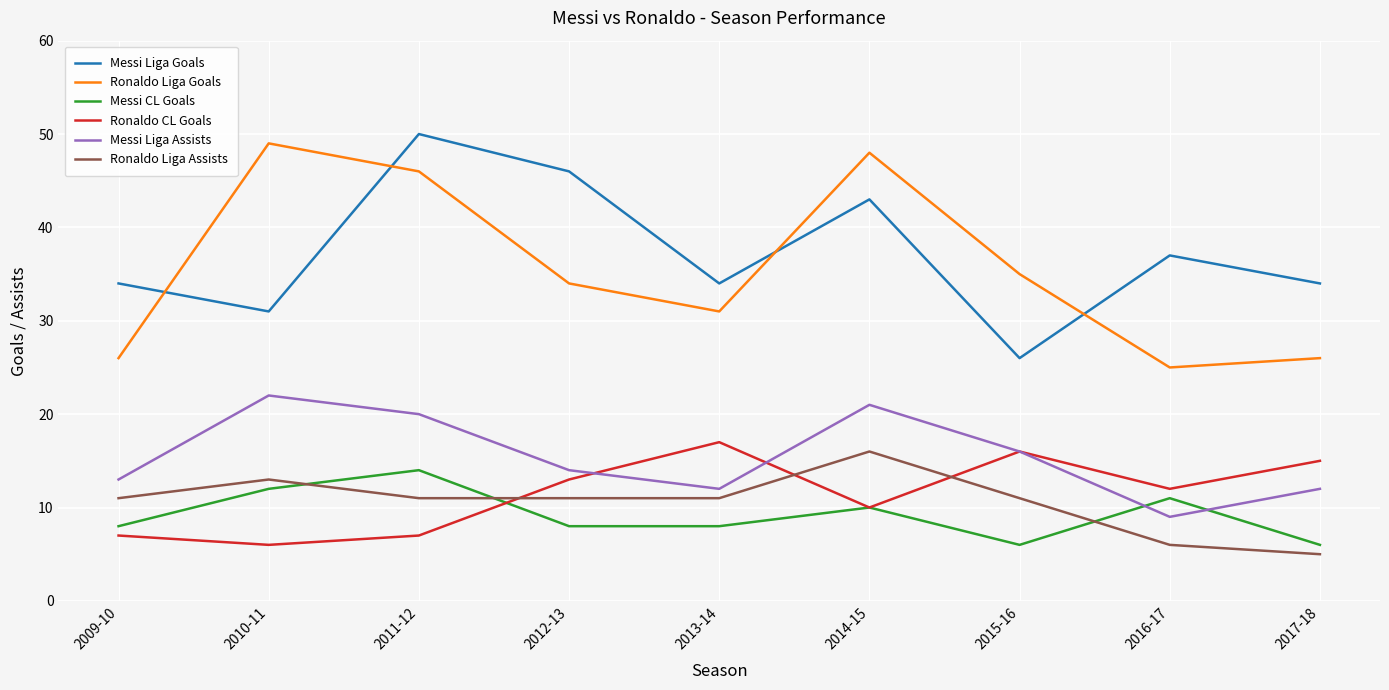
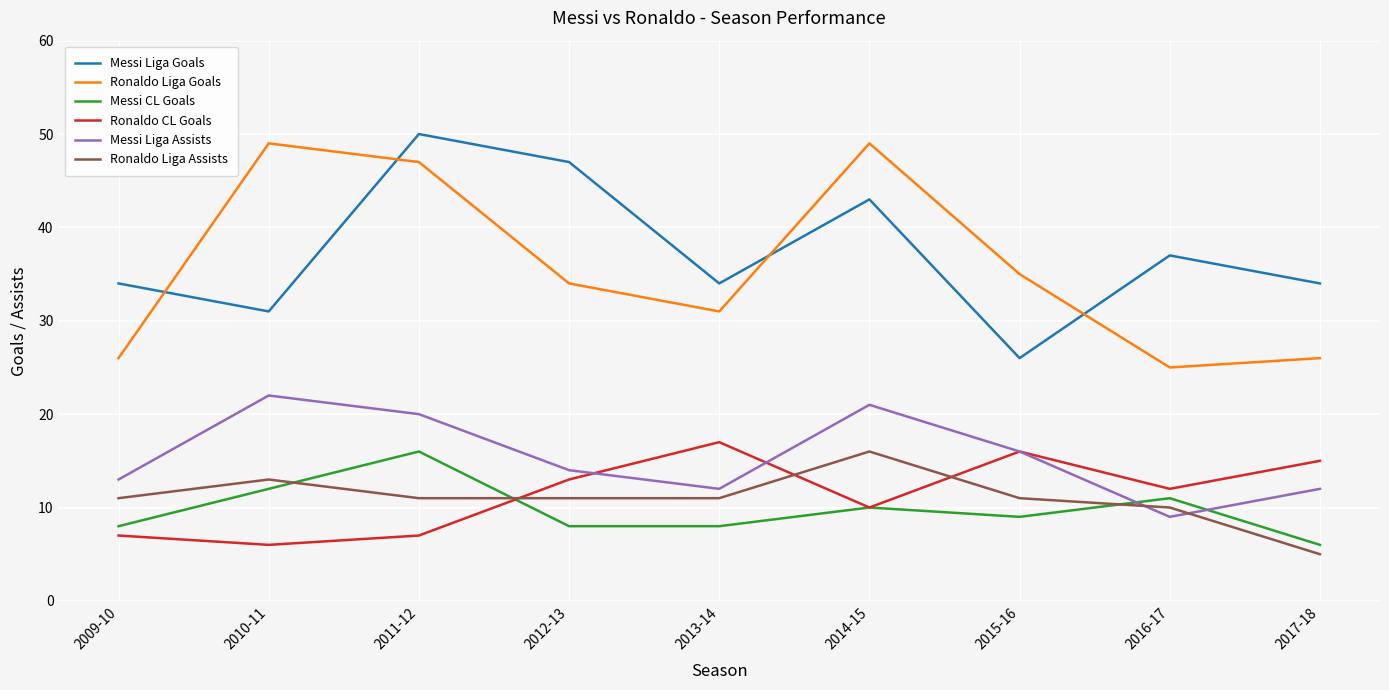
  {
    "Messi Liga Goals": {
      "2009-10": 34,
      "2010-11": 31,
      "2011-12": 50,
-     "2012-13": 46,
+     "2012-13": 47,
      "2013-14": 34,
      "2014-15": 43,
      "2015-16": 26,
      "2016-17": 37,
      "2017-18": 34
    },
    "Ronaldo Liga Goals": {
      "2009-10": 26,
      "2010-11": 49,
-     "2011-12": 46,
+     "2011-12": 47,
      "2012-13": 34,
      "2013-14": 31,
-     "2014-15": 48,
+     "2014-15": 49,
      "2015-16": 35,
      "2016-17": 25,
      "2017-18": 26
    },
    "Messi CL Goals": {
      "2009-10": 8,
      "2010-11": 12,
-     "2011-12": 14,
+     "2011-12": 16,
      "2012-13": 8,
      "2013-14": 8,
-     "2015-16": 6,
+     "2015-16": 9,
      "2016-17": 11,
      "2017-18": 6
    },
    "Ronaldo CL Goals": {
      "2009-10": 7,
      "2010-11": 6,
      "2011-12": 7,
      "2012-13": 13,
      "2013-14": 17,
      "2016-17": 12,
      "2017-18": 15
    },
    "Messi Liga Assists": {
      "2009-10": 13,
      "2010-11": 22,
      "2011-12": 20,
      "2012-13": 14,
      "2013-14": 12,
      "2014-15": 21,
      "2016-17": 9,
      "2017-18": 12
    },
    "Ronaldo Liga Assists": {
      "2009-10": 11,
      "2010-11": 13,
      "2011-12": 11,
      "2012-13": 11,
      "2013-14": 11,
      "2014-15": 16,
      "2015-16": 11,
-     "2016-17": 6,
+     "2016-17": 10,
      "2017-18": 5
    }
  }
